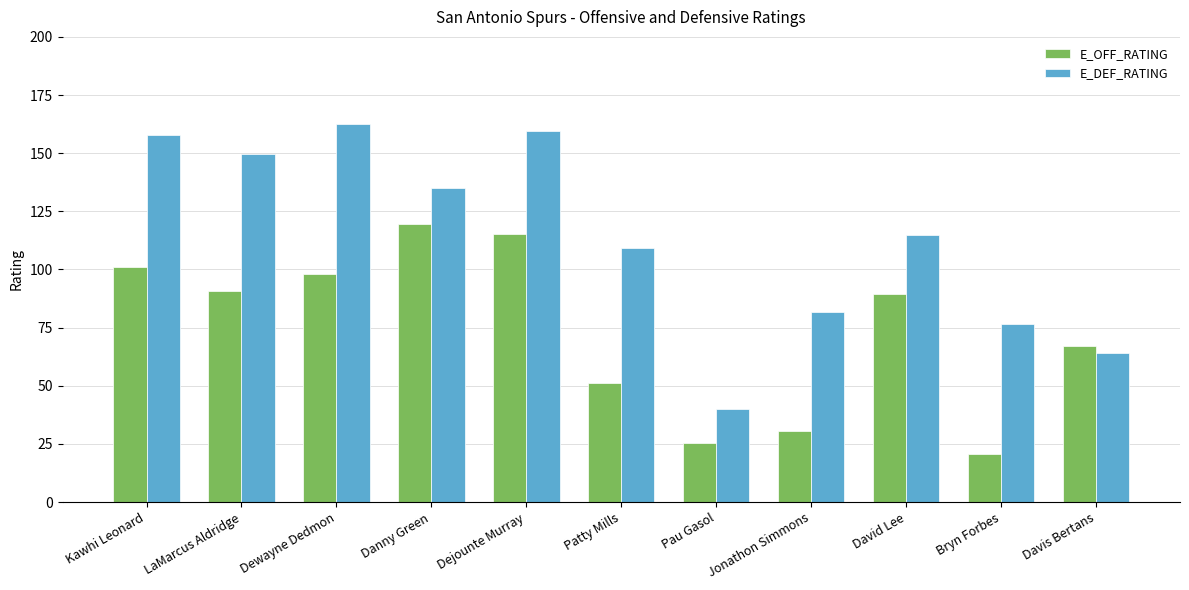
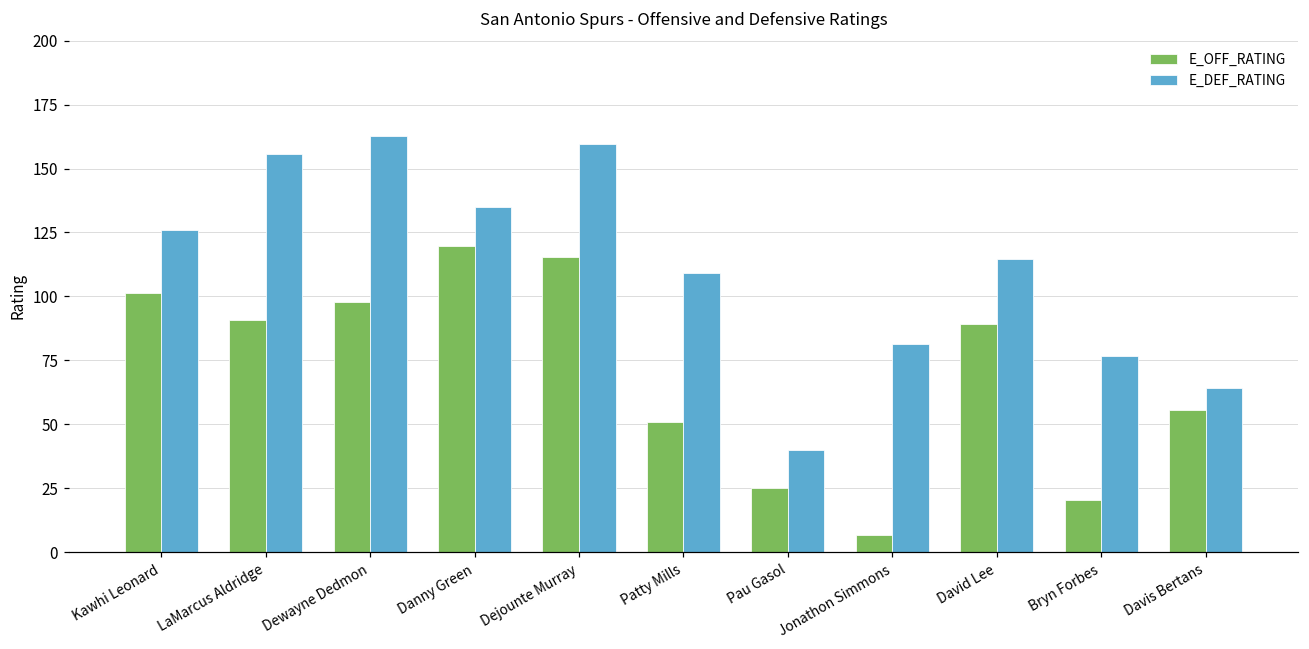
  {
    "E_OFF_RATING": {
      "Kawhi Leonard": 101,
      "LaMarcus Aldridge": 91,
      "Dewayne Dedmon": 98,
      "Danny Green": 120,
      "Dejounte Murray": 115,
      "Patty Mills": 51,
      "Pau Gasol": 25,
-     "Jonathon Simmons": 31,
+     "Jonathon Simmons": 7,
      "David Lee": 89,
      "Bryn Forbes": 21,
-     "Davis Bertans": 67
+     "Davis Bertans": 56
    },
    "E_DEF_RATING": {
-     "Kawhi Leonard": 158,
-     "LaMarcus Aldridge": 150,
+     "Kawhi Leonard": 126,
+     "LaMarcus Aldridge": 156,
      "Dewayne Dedmon": 163,
      "Danny Green": 135,
      "Dejounte Murray": 159,
      "Patty Mills": 109,
      "Pau Gasol": 40,
      "Jonathon Simmons": 82,
      "David Lee": 115,
      "Bryn Forbes": 77,
      "Davis Bertans": 64
    }
  }
